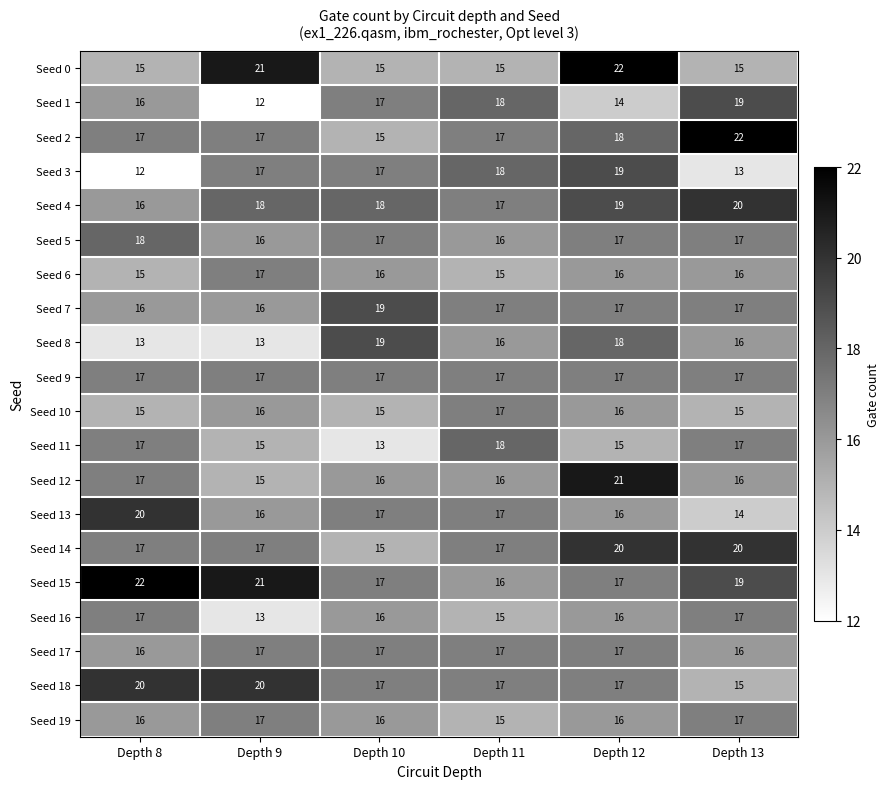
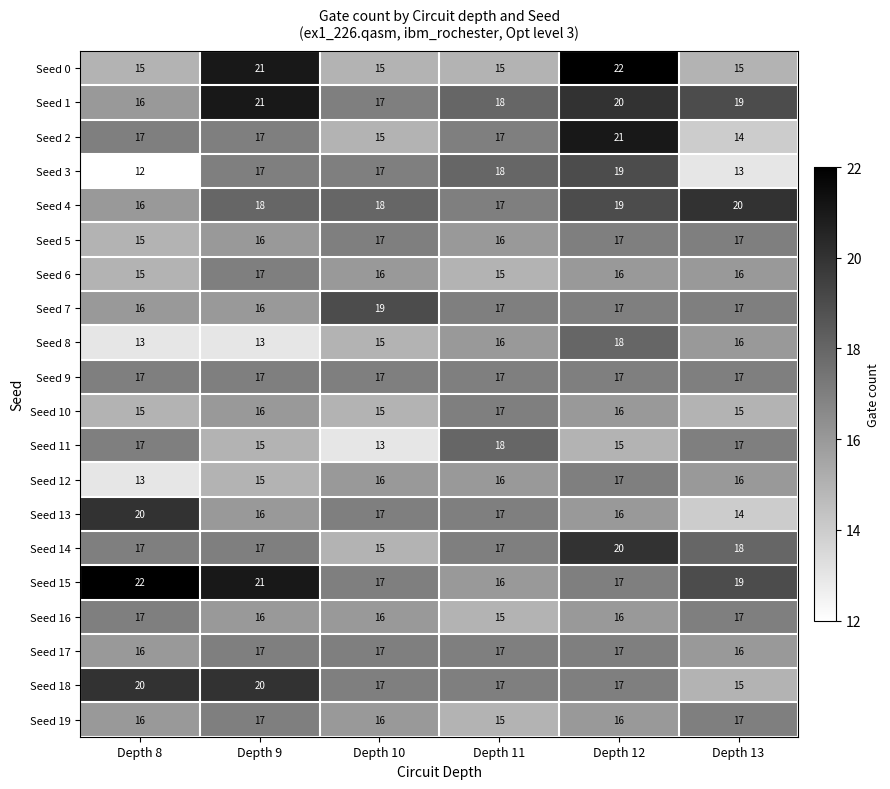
  {
    "Seed 0": {
      "Depth 8": 15,
      "Depth 9": 21,
      "Depth 10": 15,
      "Depth 11": 15,
      "Depth 12": 22,
      "Depth 13": 15
    },
    "Seed 1": {
      "Depth 8": 16,
-     "Depth 9": 12,
+     "Depth 9": 21,
      "Depth 10": 17,
      "Depth 11": 18,
-     "Depth 12": 14,
+     "Depth 12": 20,
      "Depth 13": 19
    },
    "Seed 2": {
      "Depth 8": 17,
      "Depth 9": 17,
      "Depth 10": 15,
      "Depth 11": 17,
-     "Depth 12": 18,
-     "Depth 13": 22
+     "Depth 12": 21,
+     "Depth 13": 14
    },
    "Seed 3": {
      "Depth 8": 12,
      "Depth 9": 17,
      "Depth 10": 17,
      "Depth 11": 18,
      "Depth 12": 19,
      "Depth 13": 13
    },
    "Seed 4": {
      "Depth 8": 16,
      "Depth 9": 18,
      "Depth 10": 18,
      "Depth 11": 17,
      "Depth 12": 19,
      "Depth 13": 20
    },
    "Seed 5": {
-     "Depth 8": 18,
+     "Depth 8": 15,
      "Depth 9": 16,
      "Depth 10": 17,
      "Depth 11": 16,
      "Depth 12": 17,
      "Depth 13": 17
    },
    "Seed 6": {
      "Depth 8": 15,
      "Depth 9": 17,
      "Depth 10": 16,
      "Depth 11": 15,
      "Depth 12": 16,
      "Depth 13": 16
    },
    "Seed 7": {
      "Depth 8": 16,
      "Depth 9": 16,
      "Depth 10": 19,
      "Depth 11": 17,
      "Depth 12": 17,
      "Depth 13": 17
    },
    "Seed 8": {
      "Depth 8": 13,
      "Depth 9": 13,
-     "Depth 10": 19,
+     "Depth 10": 15,
      "Depth 11": 16,
      "Depth 12": 18,
      "Depth 13": 16
    },
    "Seed 9": {
      "Depth 8": 17,
      "Depth 9": 17,
      "Depth 10": 17,
      "Depth 11": 17,
      "Depth 12": 17,
      "Depth 13": 17
    },
    "Seed 10": {
      "Depth 8": 15,
      "Depth 9": 16,
      "Depth 10": 15,
      "Depth 11": 17,
      "Depth 12": 16,
      "Depth 13": 15
    },
    "Seed 11": {
      "Depth 8": 17,
      "Depth 9": 15,
      "Depth 10": 13,
      "Depth 11": 18,
      "Depth 12": 15,
      "Depth 13": 17
    },
    "Seed 12": {
-     "Depth 8": 17,
+     "Depth 8": 13,
      "Depth 9": 15,
      "Depth 10": 16,
      "Depth 11": 16,
-     "Depth 12": 21,
+     "Depth 12": 17,
      "Depth 13": 16
    },
    "Seed 13": {
      "Depth 8": 20,
      "Depth 9": 16,
      "Depth 10": 17,
      "Depth 11": 17,
      "Depth 12": 16,
      "Depth 13": 14
    },
    "Seed 14": {
      "Depth 8": 17,
      "Depth 9": 17,
      "Depth 10": 15,
      "Depth 11": 17,
      "Depth 12": 20,
-     "Depth 13": 20
+     "Depth 13": 18
    },
    "Seed 15": {
      "Depth 8": 22,
      "Depth 9": 21,
      "Depth 10": 17,
      "Depth 11": 16,
      "Depth 12": 17,
      "Depth 13": 19
    },
    "Seed 16": {
      "Depth 8": 17,
-     "Depth 9": 13,
+     "Depth 9": 16,
      "Depth 10": 16,
      "Depth 11": 15,
      "Depth 12": 16,
      "Depth 13": 17
    },
    "Seed 17": {
      "Depth 8": 16,
      "Depth 9": 17,
      "Depth 10": 17,
      "Depth 11": 17,
      "Depth 12": 17,
      "Depth 13": 16
    },
    "Seed 18": {
      "Depth 8": 20,
      "Depth 9": 20,
      "Depth 10": 17,
      "Depth 11": 17,
      "Depth 12": 17,
      "Depth 13": 15
    },
    "Seed 19": {
      "Depth 8": 16,
      "Depth 9": 17,
      "Depth 10": 16,
      "Depth 11": 15,
      "Depth 12": 16,
      "Depth 13": 17
    }
  }
